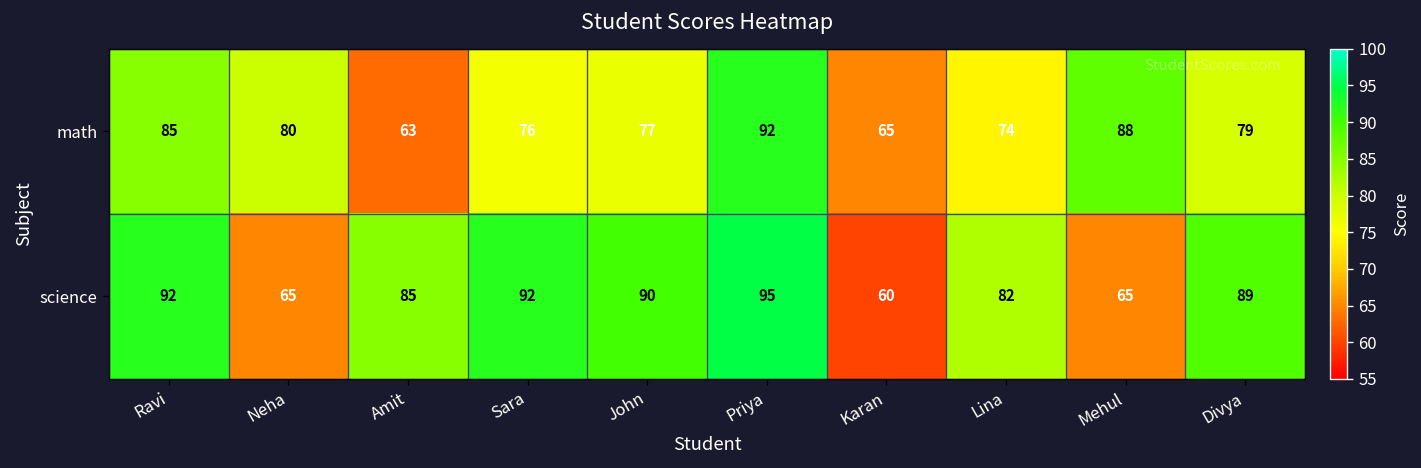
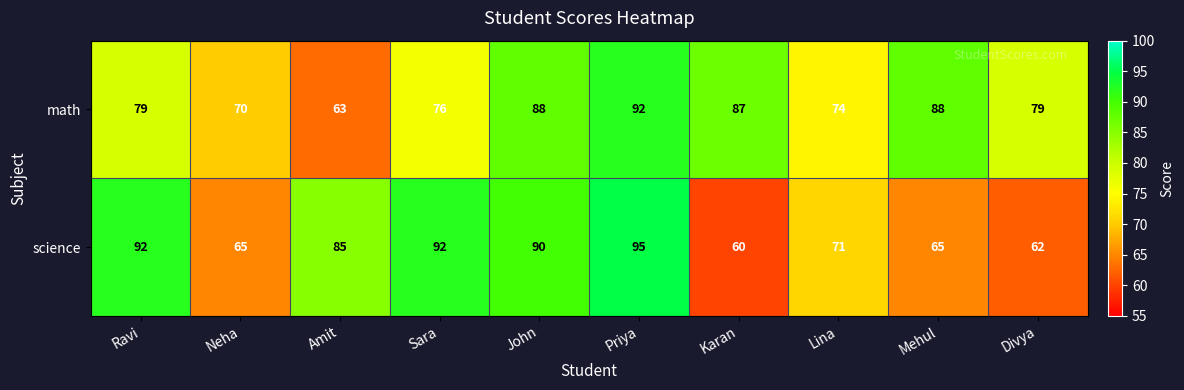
  {
    "math": {
-     "Ravi": 85,
-     "Neha": 80,
+     "Ravi": 79,
+     "Neha": 70,
      "Amit": 63,
      "Sara": 76,
-     "John": 77,
+     "John": 88,
      "Priya": 92,
-     "Karan": 65,
+     "Karan": 87,
      "Lina": 74,
      "Mehul": 88
    },
    "science": {
      "Ravi": 92,
      "Neha": 65,
      "Amit": 85,
      "Sara": 92,
      "John": 90,
      "Priya": 95,
      "Karan": 60,
-     "Lina": 82,
+     "Lina": 71,
      "Mehul": 65,
-     "Divya": 89
+     "Divya": 62
    }
  }
